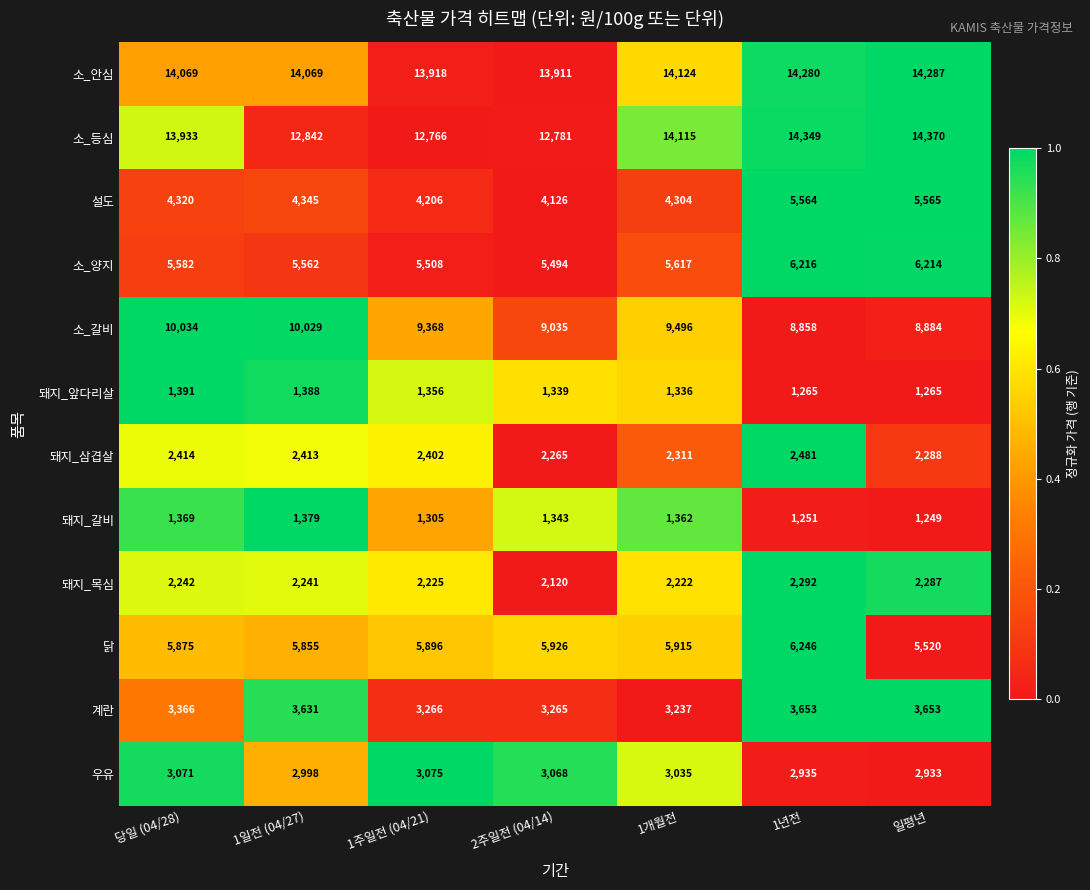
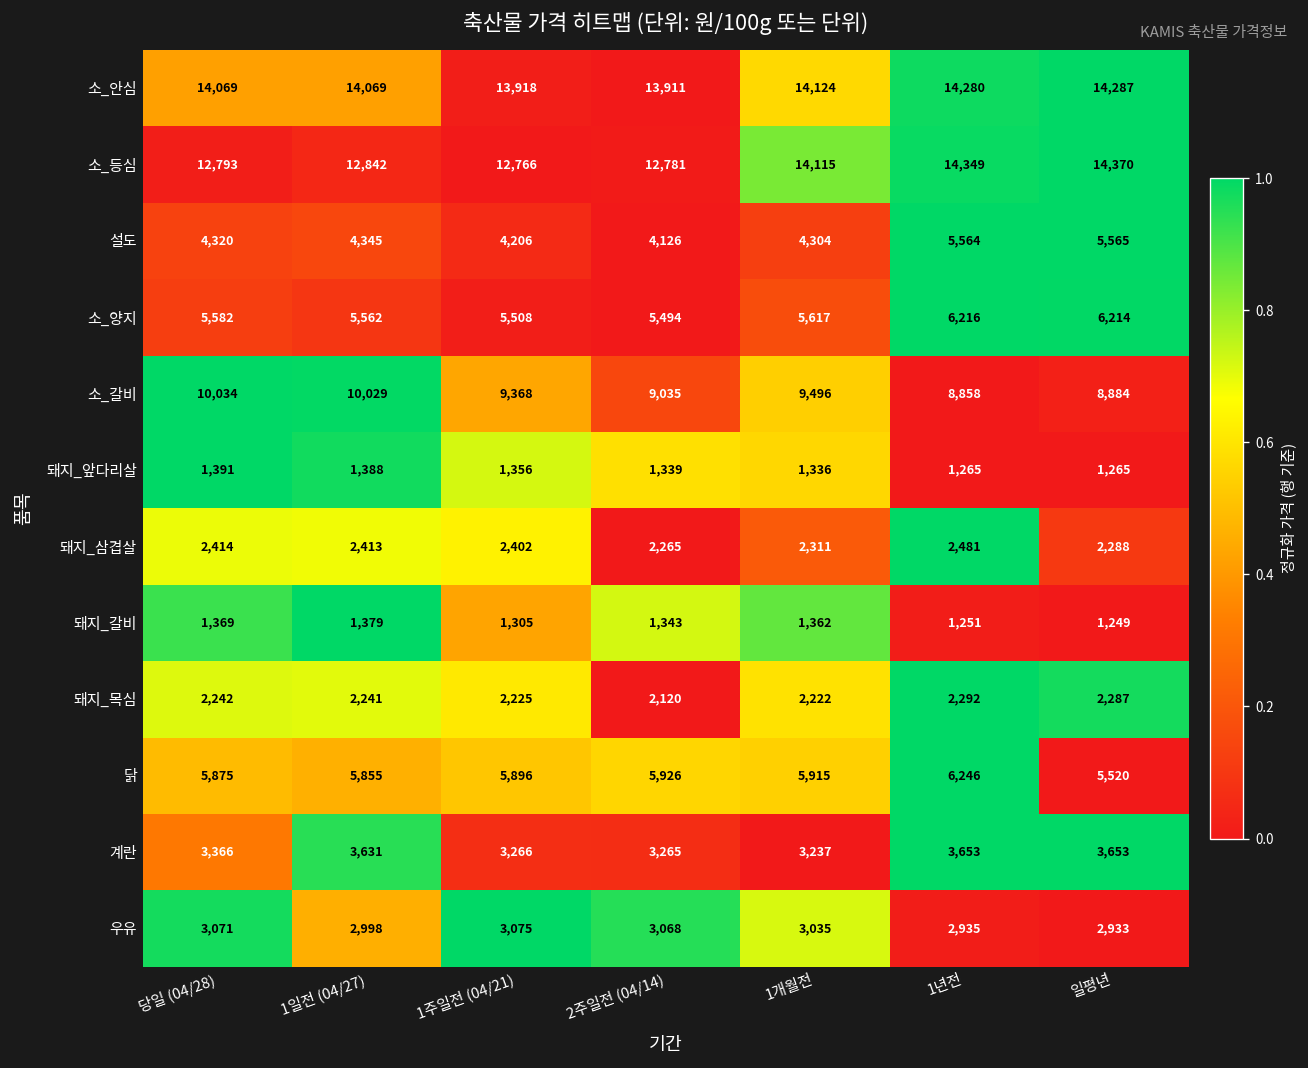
  {
    "소_안심": {
      "당일 (04/28)": "14,069",
      "1일전 (04/27)": "14,069",
      "1주일전 (04/21)": "13,918",
      "2주일전 (04/14)": "13,911",
      "1개월전": "14,124",
      "1년전": "14,280",
      "일평년": "14,287"
    },
    "소_등심": {
-     "당일 (04/28)": "13,933",
+     "당일 (04/28)": "12,793",
      "1일전 (04/27)": "12,842",
      "1주일전 (04/21)": "12,766",
      "2주일전 (04/14)": "12,781",
      "1개월전": "14,115",
      "1년전": "14,349",
      "일평년": "14,370"
    },
    "설도": {
      "당일 (04/28)": "4,320",
      "1일전 (04/27)": "4,345",
      "1주일전 (04/21)": "4,206",
      "2주일전 (04/14)": "4,126",
      "1개월전": "4,304",
      "1년전": "5,564",
      "일평년": "5,565"
    },
    "소_양지": {
      "당일 (04/28)": "5,582",
      "1일전 (04/27)": "5,562",
      "1주일전 (04/21)": "5,508",
      "2주일전 (04/14)": "5,494",
      "1개월전": "5,617",
      "1년전": "6,216",
      "일평년": "6,214"
    },
    "소_갈비": {
      "당일 (04/28)": "10,034",
      "1일전 (04/27)": "10,029",
      "1주일전 (04/21)": "9,368",
      "2주일전 (04/14)": "9,035",
      "1개월전": "9,496",
      "1년전": "8,858",
      "일평년": "8,884"
    },
    "돼지_앞다리살": {
      "당일 (04/28)": "1,391",
      "1일전 (04/27)": "1,388",
      "1주일전 (04/21)": "1,356",
      "2주일전 (04/14)": "1,339",
      "1개월전": "1,336",
      "1년전": "1,265",
      "일평년": "1,265"
    },
    "돼지_삼겹살": {
      "당일 (04/28)": "2,414",
      "1일전 (04/27)": "2,413",
      "1주일전 (04/21)": "2,402",
      "2주일전 (04/14)": "2,265",
      "1개월전": "2,311",
      "1년전": "2,481",
      "일평년": "2,288"
    },
    "돼지_갈비": {
      "당일 (04/28)": "1,369",
      "1일전 (04/27)": "1,379",
      "1주일전 (04/21)": "1,305",
      "2주일전 (04/14)": "1,343",
      "1개월전": "1,362",
      "1년전": "1,251",
      "일평년": "1,249"
    },
    "돼지_목심": {
      "당일 (04/28)": "2,242",
      "1일전 (04/27)": "2,241",
      "1주일전 (04/21)": "2,225",
      "2주일전 (04/14)": "2,120",
      "1개월전": "2,222",
      "1년전": "2,292",
      "일평년": "2,287"
    },
    "닭": {
      "당일 (04/28)": "5,875",
      "1일전 (04/27)": "5,855",
      "1주일전 (04/21)": "5,896",
      "2주일전 (04/14)": "5,926",
      "1개월전": "5,915",
      "1년전": "6,246",
      "일평년": "5,520"
    },
    "계란": {
      "당일 (04/28)": "3,366",
      "1일전 (04/27)": "3,631",
      "1주일전 (04/21)": "3,266",
      "2주일전 (04/14)": "3,265",
      "1개월전": "3,237",
      "1년전": "3,653",
      "일평년": "3,653"
    },
    "우유": {
      "당일 (04/28)": "3,071",
      "1일전 (04/27)": "2,998",
      "1주일전 (04/21)": "3,075",
      "2주일전 (04/14)": "3,068",
      "1개월전": "3,035",
      "1년전": "2,935",
      "일평년": "2,933"
    }
  }
